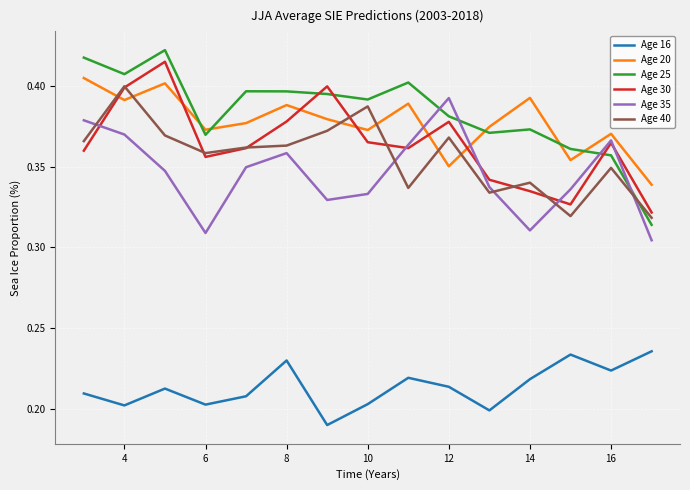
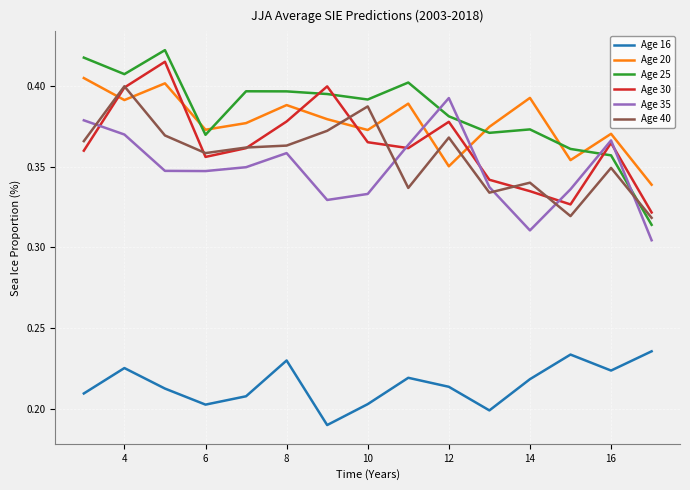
  {
    "Age 16": {
-     "4": 0.202,
+     "4": 0.225,
      "6": 0.203,
      "8": 0.230,
      "10": 0.203,
      "12": 0.214,
      "14": 0.218,
      "16": 0.224
    },
    "Age 20": {
      "4": 0.391,
      "6": 0.373,
      "8": 0.388,
      "10": 0.373,
      "12": 0.350,
      "14": 0.393,
      "16": 0.370
    },
    "Age 25": {
      "4": 0.407,
      "6": 0.370,
      "8": 0.397,
      "10": 0.392,
      "12": 0.381,
      "14": 0.373,
      "16": 0.357
    },
    "Age 30": {
      "6": 0.356,
      "8": 0.378,
      "10": 0.365,
      "12": 0.378,
      "14": 0.335
    },
    "Age 35": {
      "4": 0.370,
-     "6": 0.309,
+     "6": 0.347,
      "8": 0.358,
      "10": 0.333,
      "12": 0.392,
      "14": 0.311
    },
    "Age 40": {
      "6": 0.358,
      "8": 0.363,
      "10": 0.387,
      "12": 0.368,
      "14": 0.340,
      "16": 0.349
    }
  }
